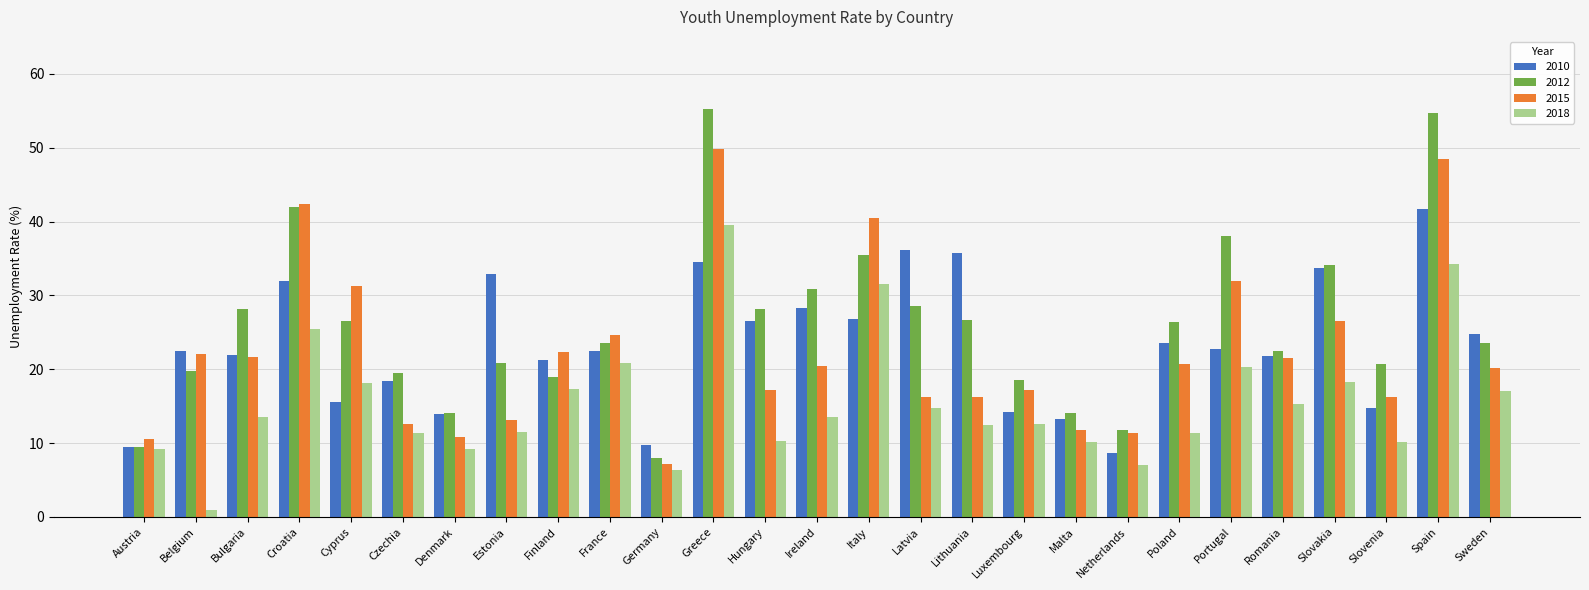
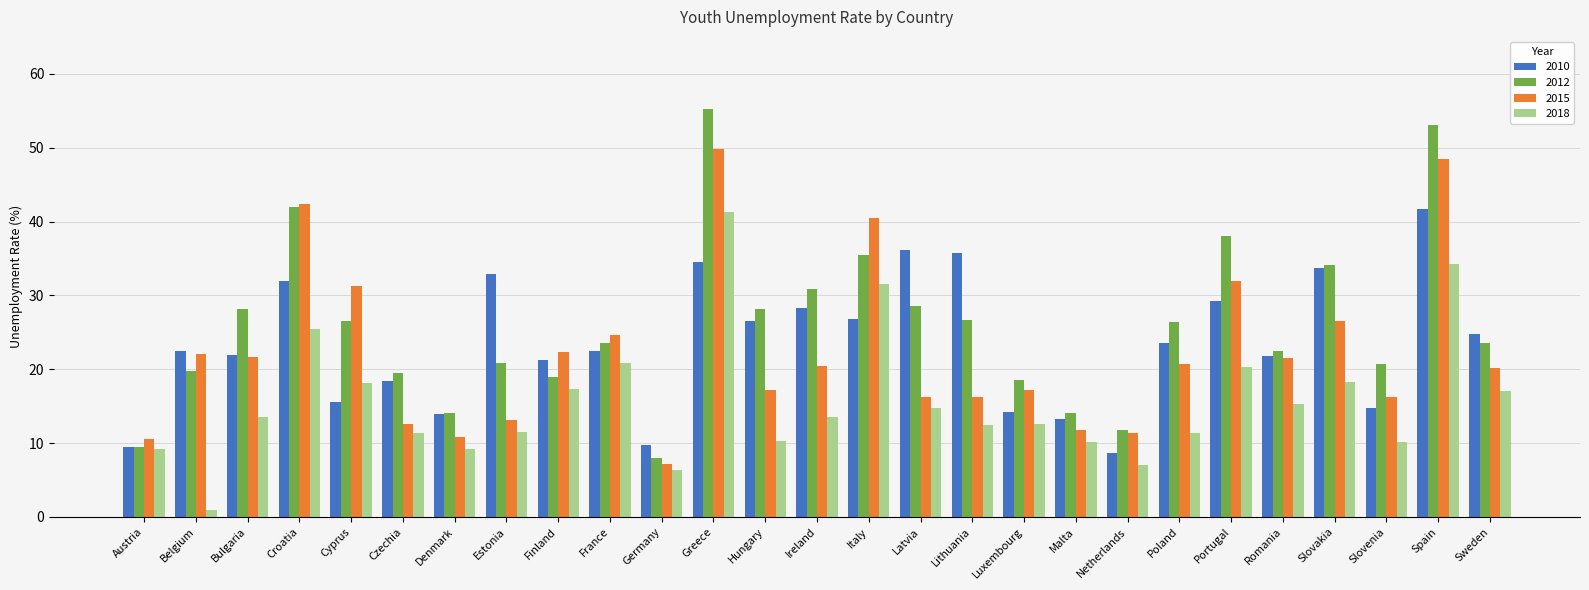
  {
    "2010": {
      "Austria": 10,
      "Belgium": 22,
      "Bulgaria": 22,
      "Croatia": 32,
      "Cyprus": 16,
      "Czechia": 18,
      "Denmark": 14,
      "Estonia": 33,
      "Finland": 21,
      "France": 22,
      "Germany": 10,
      "Greece": 35,
      "Hungary": 27,
      "Ireland": 28,
      "Italy": 27,
      "Latvia": 36,
      "Lithuania": 36,
      "Luxembourg": 14,
      "Malta": 13,
      "Netherlands": 9,
      "Poland": 24,
-     "Portugal": 23,
+     "Portugal": 29,
      "Romania": 22,
      "Slovakia": 34,
      "Slovenia": 15,
      "Spain": 42,
      "Sweden": 25
    },
    "2012": {
      "Austria": 9,
      "Belgium": 20,
      "Bulgaria": 28,
      "Croatia": 42,
      "Cyprus": 27,
      "Czechia": 20,
      "Denmark": 14,
      "Estonia": 21,
      "Finland": 19,
      "France": 24,
      "Germany": 8,
      "Greece": 55,
      "Hungary": 28,
      "Ireland": 31,
      "Italy": 36,
      "Latvia": 29,
      "Lithuania": 27,
      "Luxembourg": 19,
      "Malta": 14,
      "Netherlands": 12,
      "Poland": 26,
      "Portugal": 38,
      "Romania": 22,
      "Slovakia": 34,
      "Slovenia": 21,
-     "Spain": 55,
+     "Spain": 53,
      "Sweden": 24
    },
    "2015": {
      "Austria": 11,
      "Belgium": 22,
      "Bulgaria": 22,
      "Croatia": 42,
      "Cyprus": 31,
      "Czechia": 13,
      "Denmark": 11,
      "Estonia": 13,
      "Finland": 22,
      "France": 25,
      "Germany": 7,
      "Greece": 50,
      "Hungary": 17,
      "Ireland": 21,
      "Italy": 41,
      "Latvia": 16,
      "Lithuania": 16,
      "Luxembourg": 17,
      "Malta": 12,
      "Netherlands": 11,
      "Poland": 21,
      "Portugal": 32,
      "Romania": 22,
      "Slovakia": 27,
      "Slovenia": 16,
      "Spain": 49,
      "Sweden": 20
    },
    "2018": {
      "Austria": 9,
      "Belgium": 1,
      "Bulgaria": 14,
      "Croatia": 26,
      "Cyprus": 18,
      "Czechia": 11,
      "Denmark": 9,
      "Estonia": 12,
      "Finland": 17,
      "France": 21,
      "Germany": 6,
-     "Greece": 40,
+     "Greece": 41,
      "Hungary": 10,
      "Ireland": 14,
      "Italy": 32,
      "Latvia": 15,
      "Lithuania": 13,
      "Luxembourg": 13,
      "Malta": 10,
      "Netherlands": 7,
      "Poland": 11,
      "Portugal": 20,
      "Romania": 15,
      "Slovakia": 18,
      "Slovenia": 10,
      "Spain": 34,
      "Sweden": 17
    }
  }
